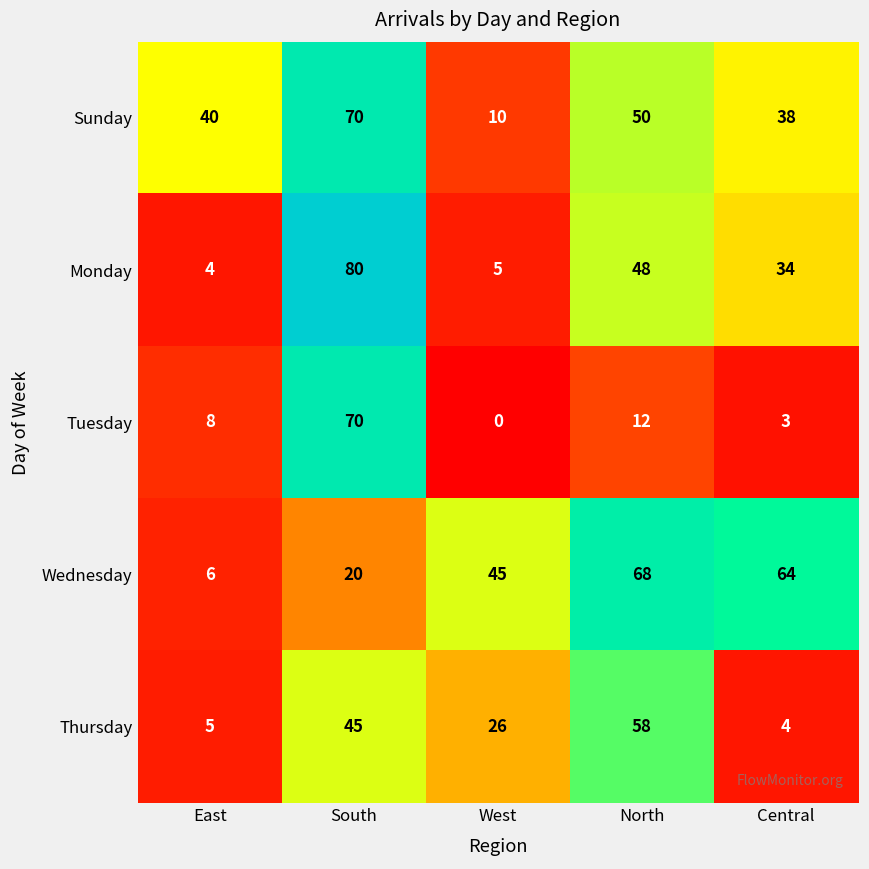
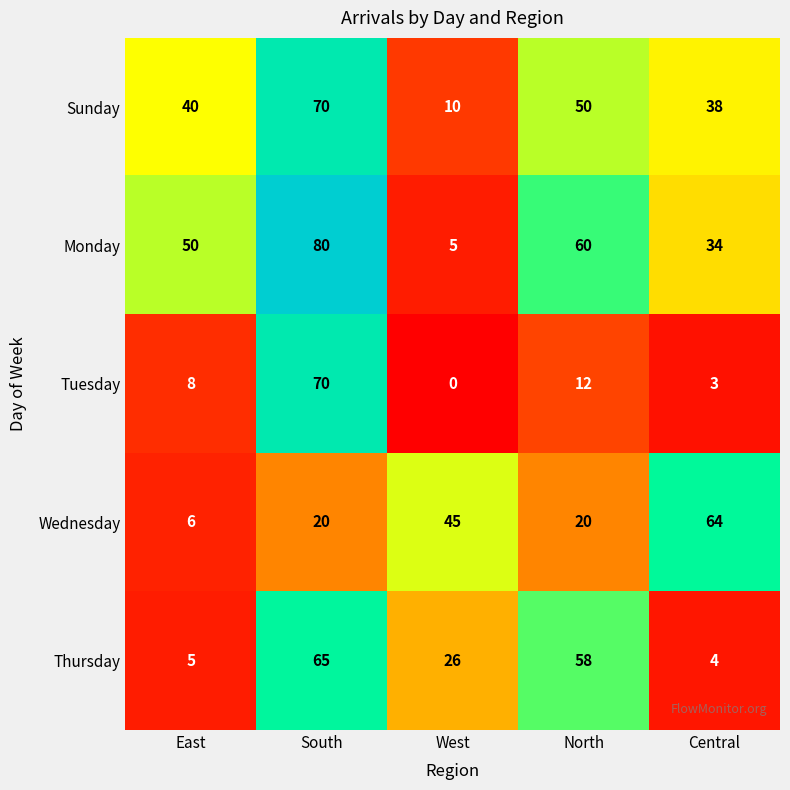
  {
    "Sunday": {
      "East": 40,
      "South": 70,
      "West": 10,
      "North": 50,
      "Central": 38
    },
    "Monday": {
-     "East": 4,
+     "East": 50,
      "South": 80,
      "West": 5,
-     "North": 48,
+     "North": 60,
      "Central": 34
    },
    "Tuesday": {
      "East": 8,
      "South": 70,
      "West": 0,
      "North": 12,
      "Central": 3
    },
    "Wednesday": {
      "East": 6,
      "South": 20,
      "West": 45,
-     "North": 68,
+     "North": 20,
      "Central": 64
    },
    "Thursday": {
      "East": 5,
-     "South": 45,
+     "South": 65,
      "West": 26,
      "North": 58
    }
  }
